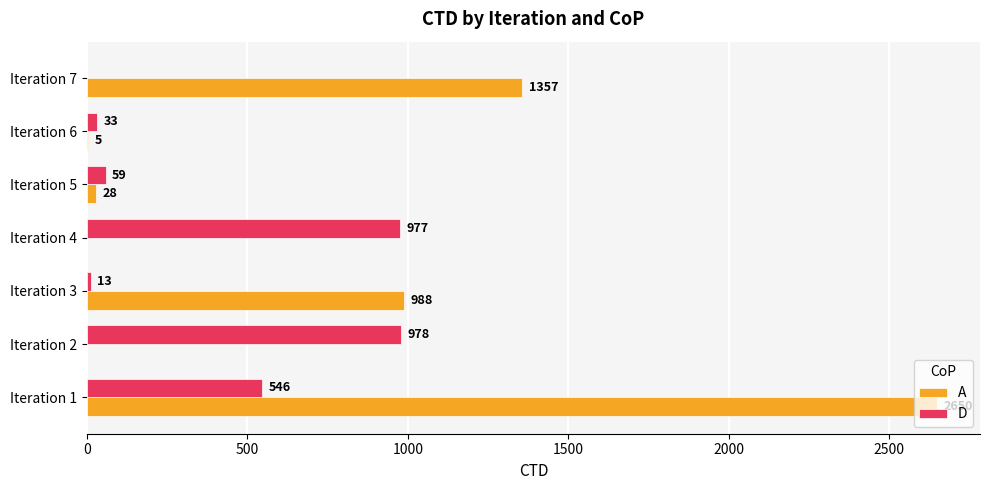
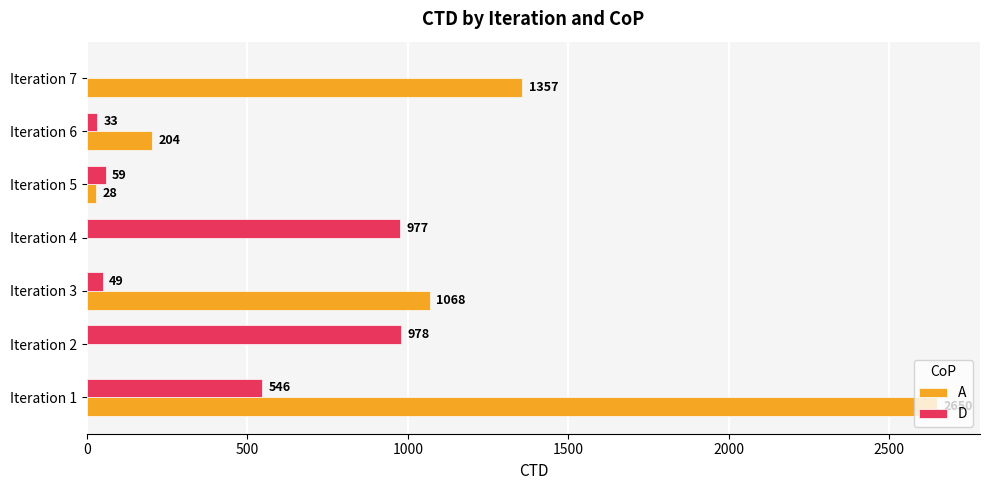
  {
    "A": {
      "Iteration 7": 1357,
-     "Iteration 6": 5,
+     "Iteration 6": 204,
      "Iteration 5": 28,
-     "Iteration 3": 988
+     "Iteration 3": 1068
    },
    "D": {
      "Iteration 6": 33,
      "Iteration 5": 59,
      "Iteration 4": 977,
-     "Iteration 3": 13,
+     "Iteration 3": 49,
      "Iteration 2": 978,
      "Iteration 1": 546
    }
  }
